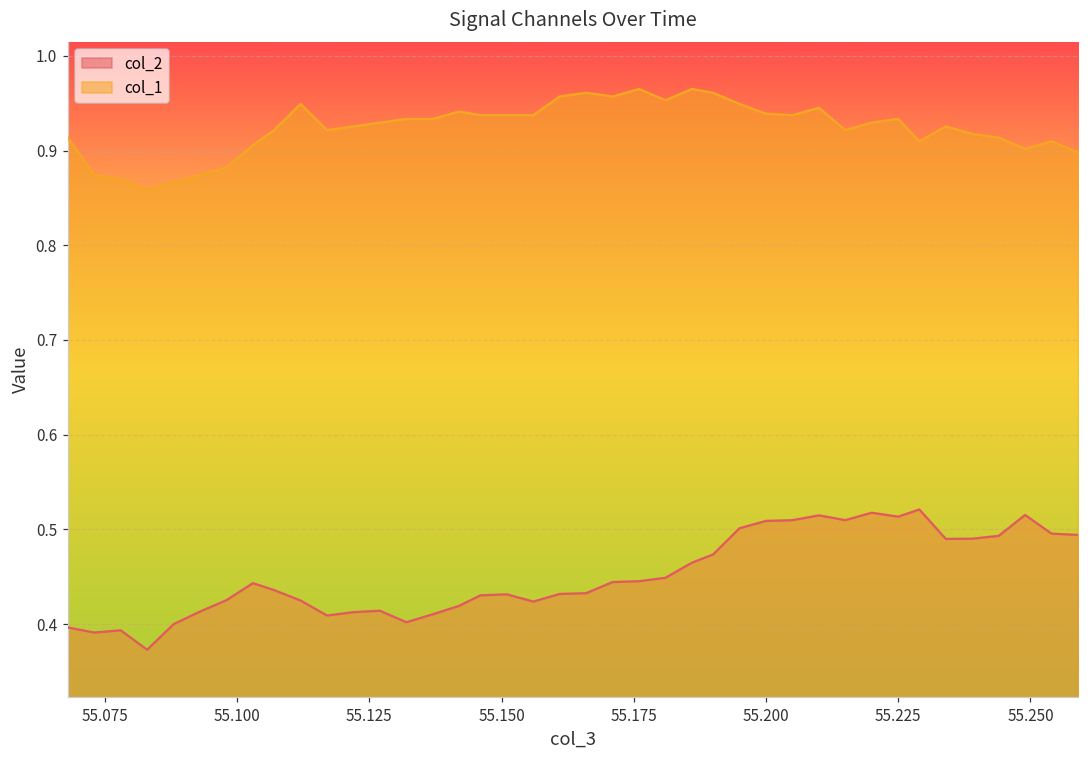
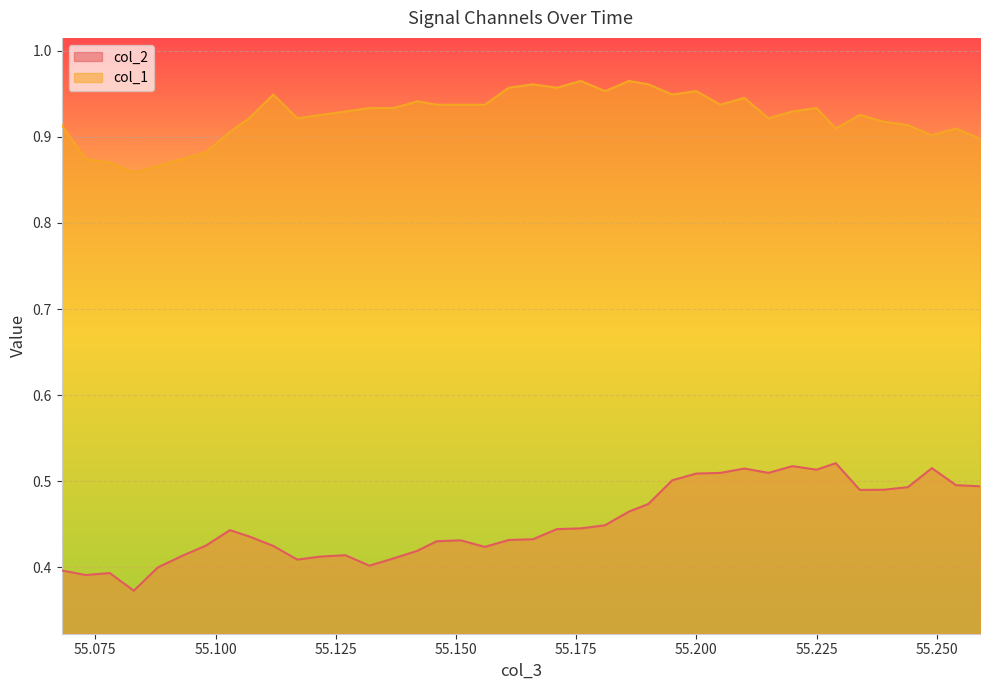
  {
    "col_2": {
      "55.200": 0.51,
      "55.225": 0.51
    },
    "col_1": {
-     "55.200": 0.94,
+     "55.200": 0.95,
      "55.225": 0.93
    }
  }
